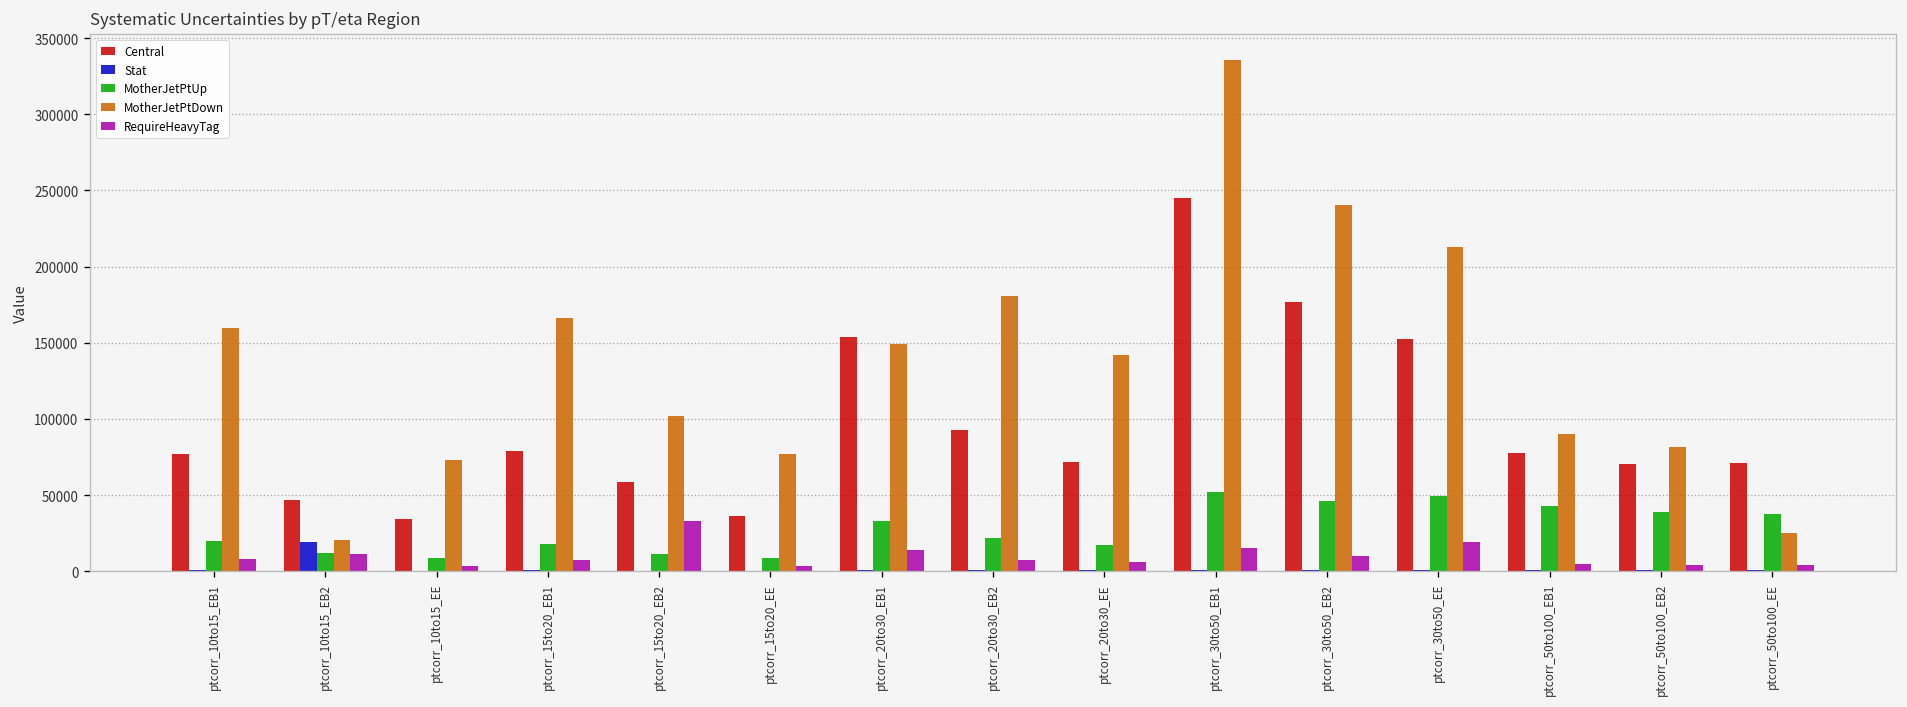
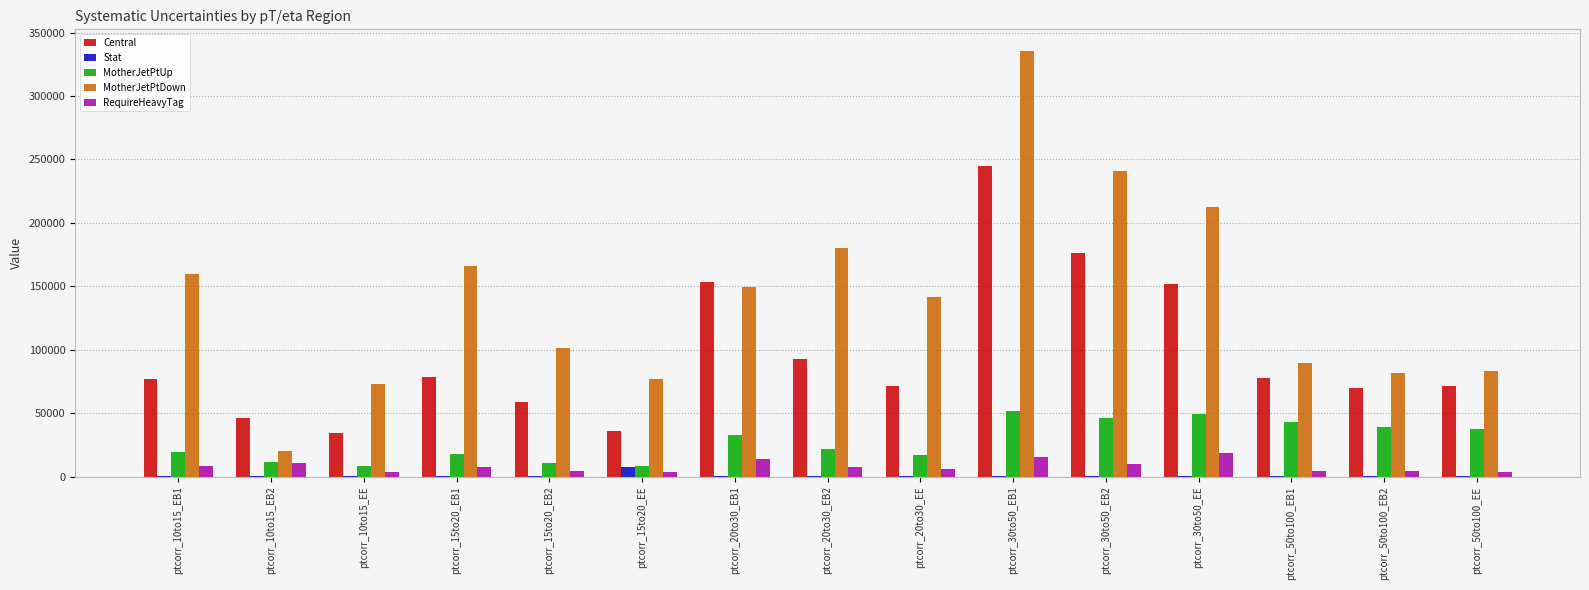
  {
    "Central": {
      "ptcorr_10to15_EB1": 77000,
      "ptcorr_10to15_EB2": 47000,
      "ptcorr_10to15_EE": 34000,
      "ptcorr_15to20_EB1": 79000,
      "ptcorr_15to20_EB2": 59000,
      "ptcorr_15to20_EE": 36000,
      "ptcorr_20to30_EB1": 154000,
      "ptcorr_20to30_EB2": 93000,
      "ptcorr_20to30_EE": 72000,
      "ptcorr_30to50_EB1": 245000,
      "ptcorr_30to50_EB2": 176000,
      "ptcorr_30to50_EE": 152000,
      "ptcorr_50to100_EB1": 78000,
      "ptcorr_50to100_EB2": 70000,
      "ptcorr_50to100_EE": 71000
    },
    "Stat": {
-     "ptcorr_10to15_EB2": 19000,
-     "ptcorr_15to20_EE": 0
+     "ptcorr_10to15_EB2": 0,
+     "ptcorr_15to20_EE": 8000
    },
    "MotherJetPtUp": {
      "ptcorr_10to15_EB1": 20000,
      "ptcorr_10to15_EB2": 12000,
      "ptcorr_10to15_EE": 9000,
      "ptcorr_15to20_EB1": 18000,
      "ptcorr_15to20_EB2": 11000,
      "ptcorr_15to20_EE": 9000,
      "ptcorr_20to30_EB1": 33000,
      "ptcorr_20to30_EB2": 22000,
      "ptcorr_20to30_EE": 17000,
      "ptcorr_30to50_EB1": 52000,
      "ptcorr_30to50_EB2": 46000,
      "ptcorr_30to50_EE": 49000,
      "ptcorr_50to100_EB1": 43000,
      "ptcorr_50to100_EB2": 39000,
      "ptcorr_50to100_EE": 38000
    },
    "MotherJetPtDown": {
      "ptcorr_10to15_EB1": 160000,
      "ptcorr_10to15_EB2": 21000,
      "ptcorr_10to15_EE": 73000,
      "ptcorr_15to20_EB1": 166000,
      "ptcorr_15to20_EB2": 102000,
      "ptcorr_15to20_EE": 77000,
      "ptcorr_20to30_EB1": 149000,
      "ptcorr_20to30_EB2": 181000,
      "ptcorr_20to30_EE": 142000,
      "ptcorr_30to50_EB1": 336000,
      "ptcorr_30to50_EB2": 241000,
      "ptcorr_30to50_EE": 213000,
      "ptcorr_50to100_EB1": 90000,
      "ptcorr_50to100_EB2": 82000,
-     "ptcorr_50to100_EE": 25000
+     "ptcorr_50to100_EE": 83000
    },
    "RequireHeavyTag": {
      "ptcorr_10to15_EB1": 8000,
      "ptcorr_10to15_EB2": 11000,
      "ptcorr_10to15_EE": 3000,
      "ptcorr_15to20_EB1": 8000,
-     "ptcorr_15to20_EB2": 33000,
+     "ptcorr_15to20_EB2": 5000,
      "ptcorr_15to20_EE": 4000,
      "ptcorr_20to30_EB1": 14000,
      "ptcorr_20to30_EB2": 8000,
      "ptcorr_20to30_EE": 6000,
      "ptcorr_30to50_EB1": 16000,
      "ptcorr_30to50_EB2": 10000,
      "ptcorr_30to50_EE": 19000,
      "ptcorr_50to100_EB1": 5000,
      "ptcorr_50to100_EB2": 4000,
      "ptcorr_50to100_EE": 4000
    }
  }
